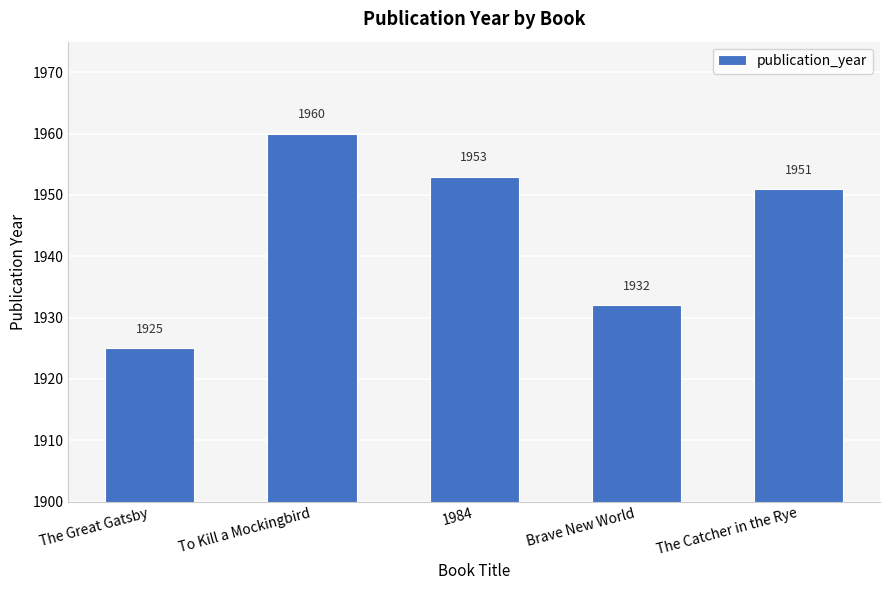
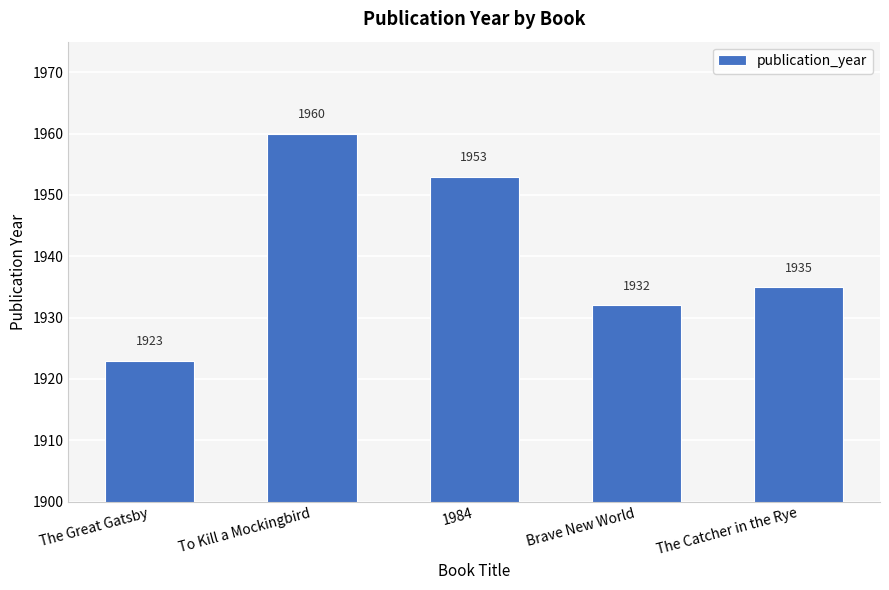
  {
-   "The Great Gatsby": 1925,
+   "The Great Gatsby": 1923,
    "To Kill a Mockingbird": 1960,
    "1984": 1953,
    "Brave New World": 1932,
-   "The Catcher in the Rye": 1951
+   "The Catcher in the Rye": 1935
  }
